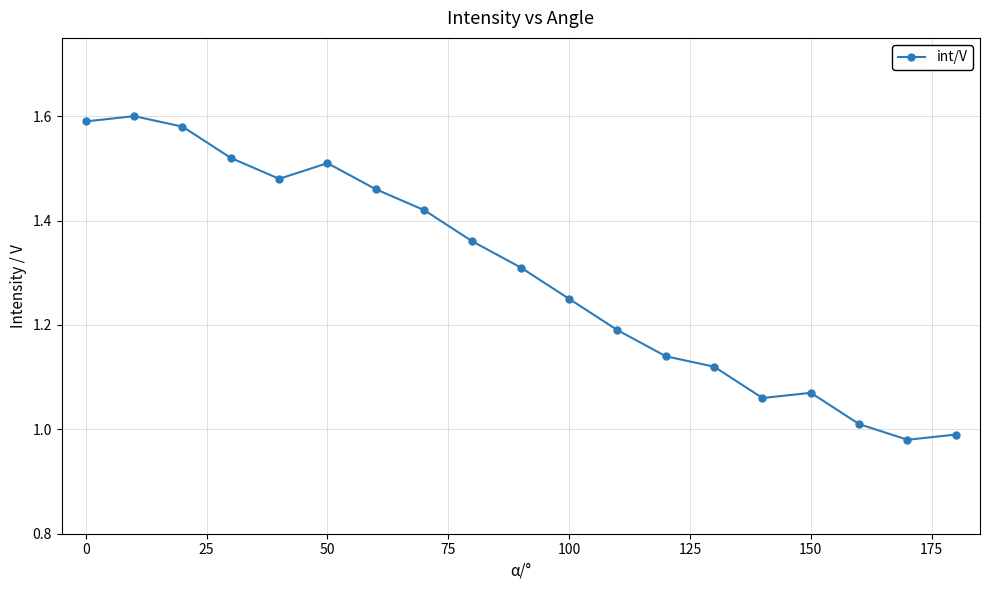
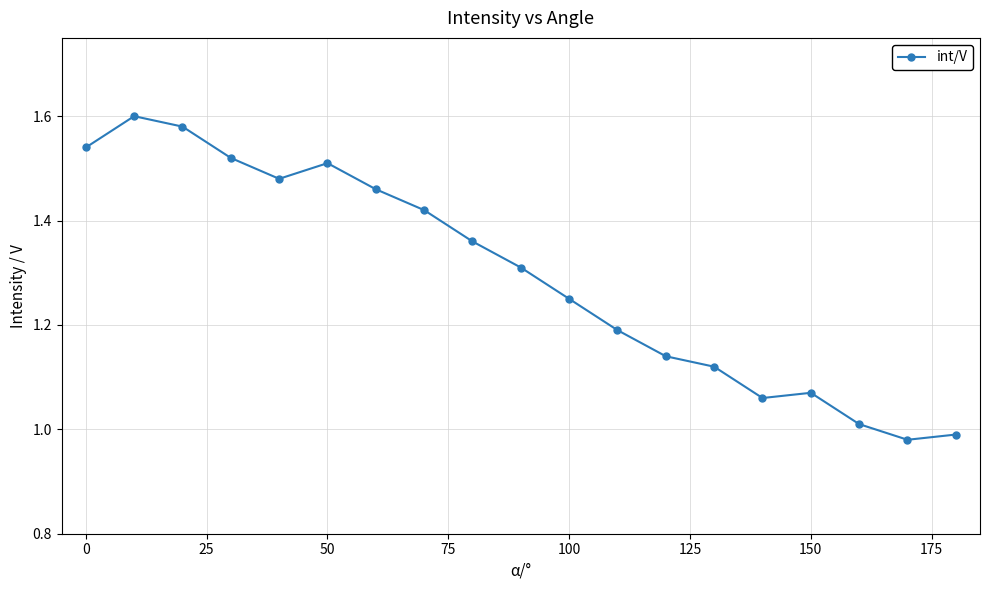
  {
-   "0": 1.59,
+   "0": 1.54,
    "50": 1.51,
    "100": 1.25,
    "150": 1.07
  }
